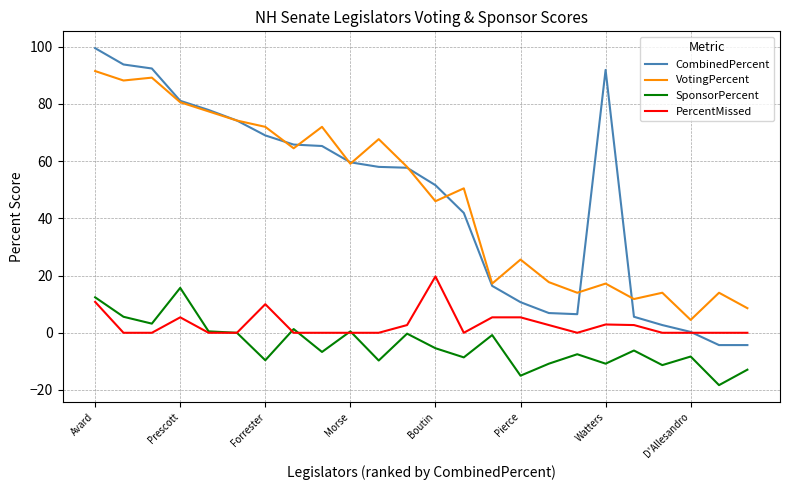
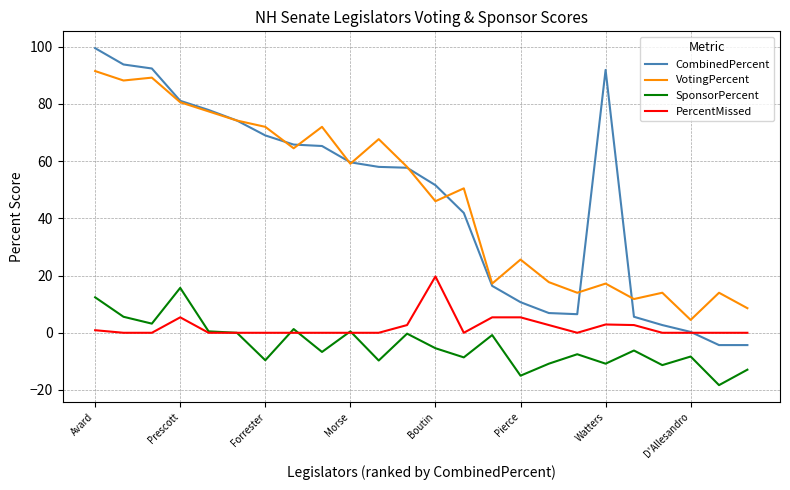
  {
    "CombinedPercent": {
      "Avard": 100,
      "Forrester": 69,
      "Boutin": 52,
      "Pierce": 11,
      "Watters": 92
    },
    "VotingPercent": {
      "Avard": 92,
      "Forrester": 72,
      "Boutin": 46,
      "Pierce": 26,
      "Watters": 17,
      "D'Allesandro": 5
    },
    "SponsorPercent": {
      "Avard": 12,
      "Prescott": 16,
      "Forrester": -10,
      "Boutin": -5,
      "Pierce": -15,
      "Watters": -11,
      "D'Allesandro": -8
    },
    "PercentMissed": {
-     "Avard": 11,
+     "Avard": 1,
      "Prescott": 5,
-     "Forrester": 10,
+     "Forrester": 0,
      "Boutin": 20,
      "Pierce": 5,
      "Watters": 3
    }
  }
